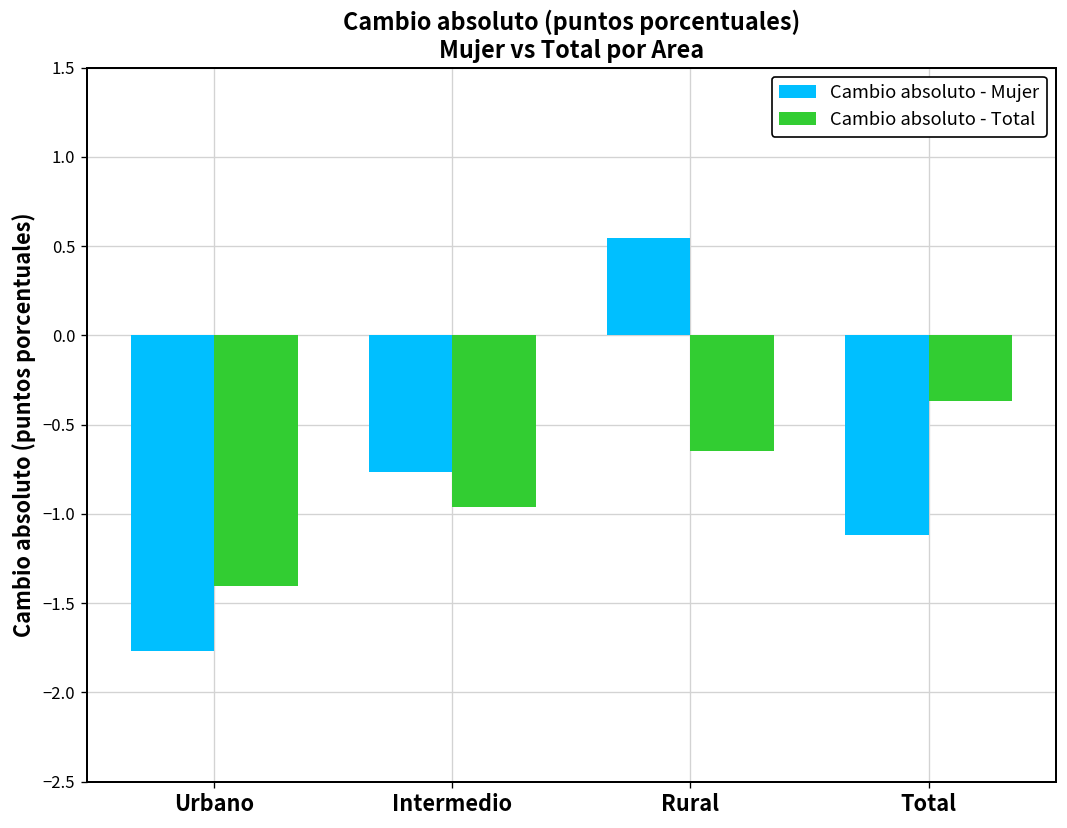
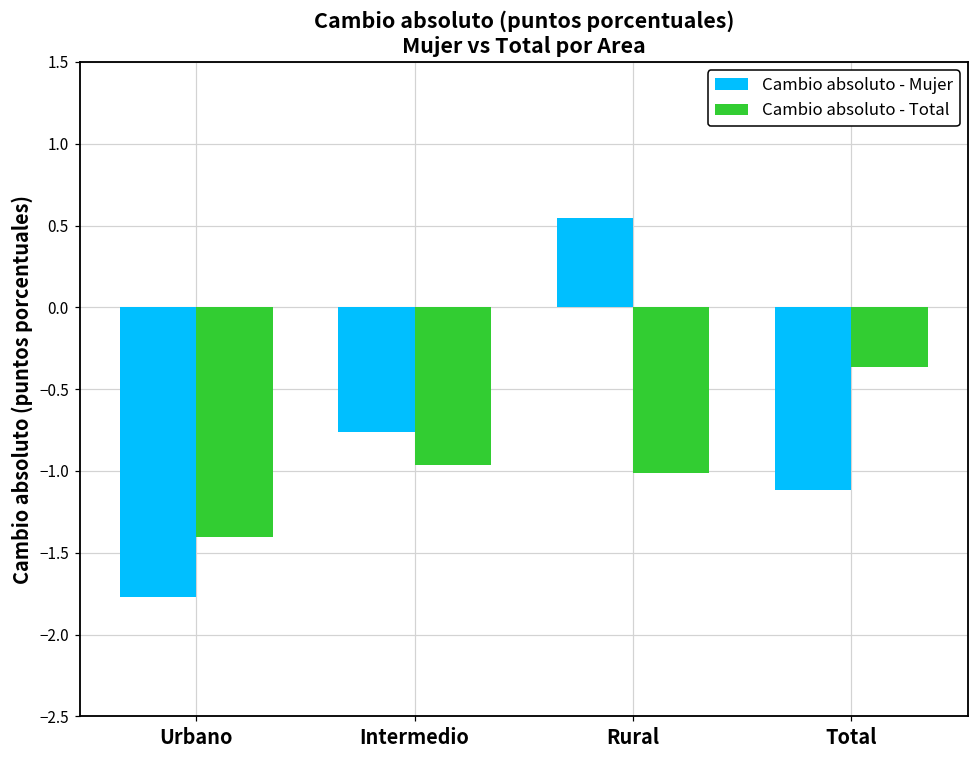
  {
    "Cambio absoluto - Mujer": {
      "Urbano": -1.77,
      "Intermedio": -0.76,
      "Rural": 0.55,
      "Total": -1.12
    },
    "Cambio absoluto - Total": {
      "Urbano": -1.40,
      "Intermedio": -0.96,
-     "Rural": -0.65,
+     "Rural": -1.01,
      "Total": -0.37
    }
  }
